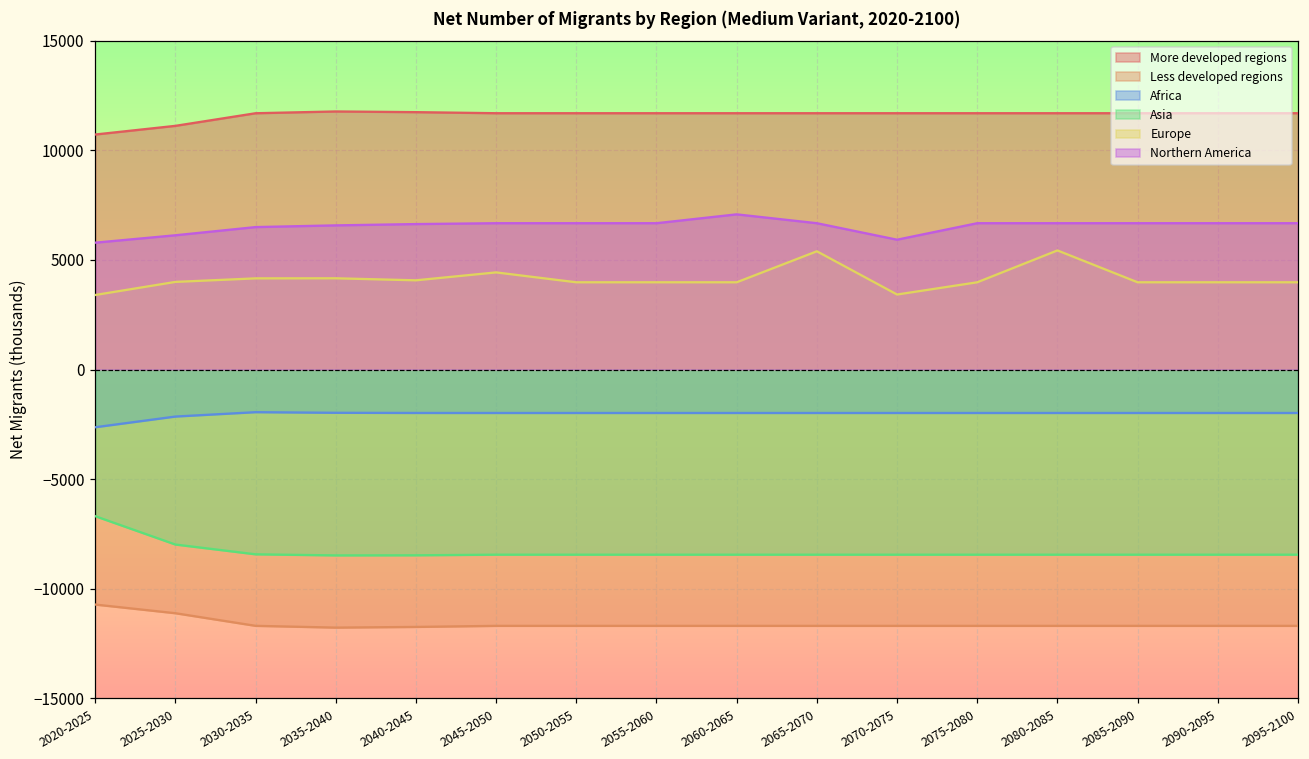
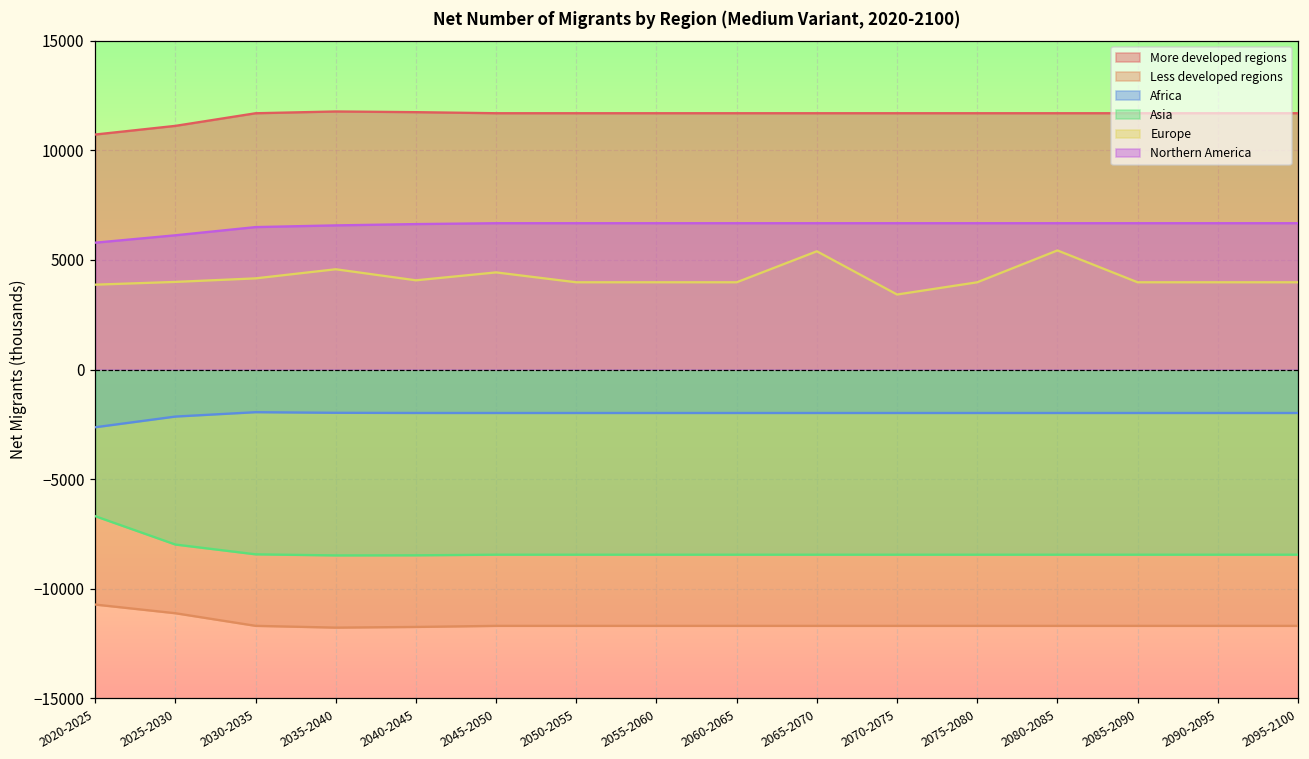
  {
    "Europe": {
-     "2020-2025": 3400,
+     "2020-2025": 3900,
      "2025-2030": 4000,
      "2030-2035": 4200,
-     "2035-2040": 4200,
+     "2035-2040": 4600,
      "2040-2045": 4100,
      "2045-2050": 4400,
      "2050-2055": 4000,
      "2055-2060": 4000,
      "2060-2065": 4000,
      "2065-2070": 5400,
      "2070-2075": 3400,
      "2075-2080": 4000,
      "2080-2085": 5400,
      "2085-2090": 4000,
      "2090-2095": 4000,
      "2095-2100": 4000
    },
    "Northern America": {
      "2020-2025": 5800,
      "2025-2030": 6100,
      "2030-2035": 6500,
      "2035-2040": 6600,
      "2040-2045": 6600,
      "2045-2050": 6700,
      "2050-2055": 6700,
      "2055-2060": 6700,
-     "2060-2065": 7100,
+     "2060-2065": 6700,
      "2065-2070": 6700,
-     "2070-2075": 5900,
+     "2070-2075": 6700,
      "2075-2080": 6700,
      "2080-2085": 6700,
      "2085-2090": 6700,
      "2090-2095": 6700,
      "2095-2100": 6700
    }
  }
